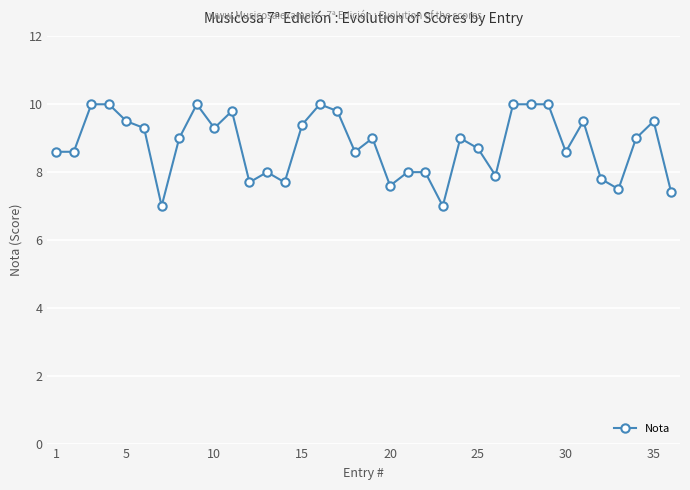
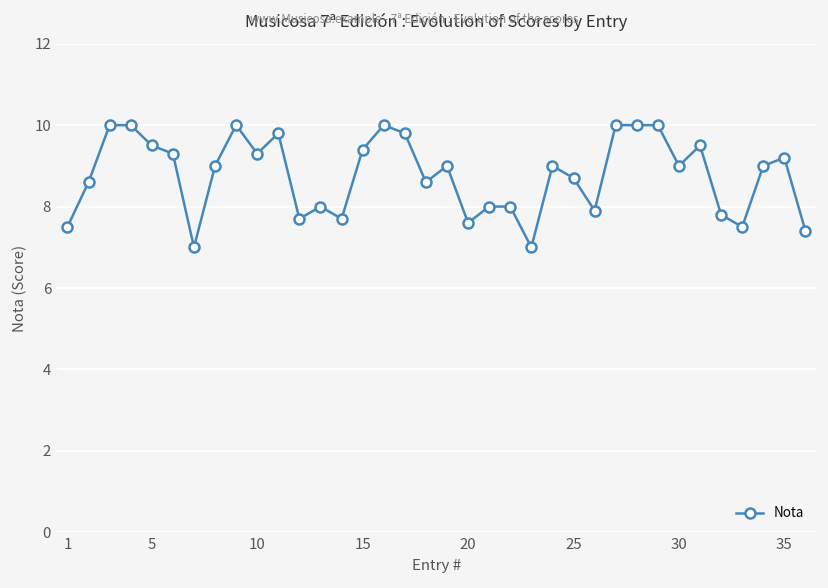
  {
-   "1": 8.6,
+   "1": 7.5,
    "5": 9.5,
    "10": 9.3,
    "15": 9.4,
    "20": 7.6,
    "25": 8.7,
-   "30": 8.6,
-   "35": 9.5
+   "30": 9.0,
+   "35": 9.2
  }
